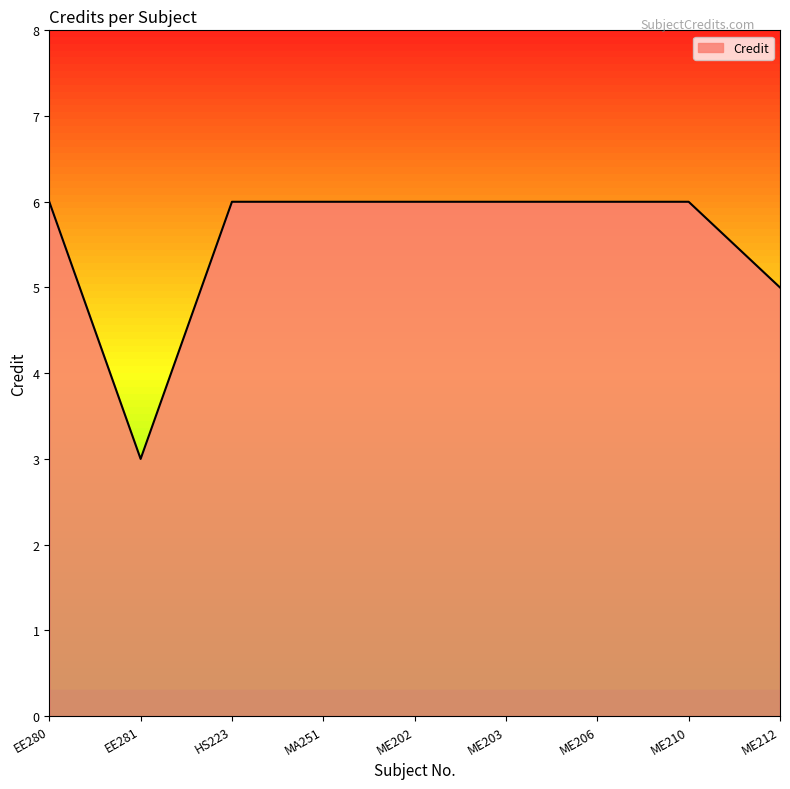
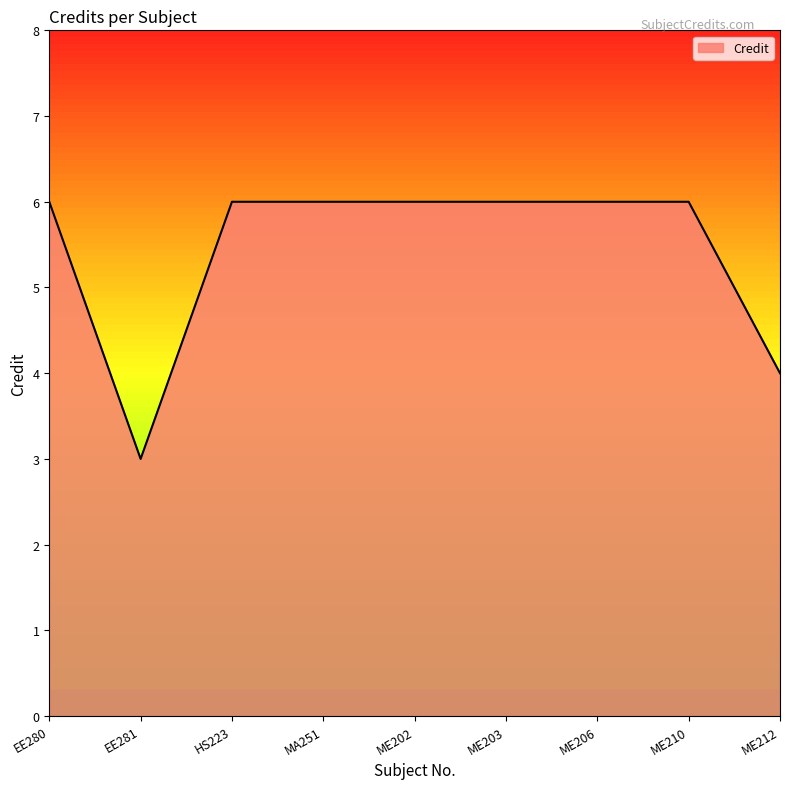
  {
    "EE280": 6,
    "EE281": 3,
    "HS223": 6,
    "MA251": 6,
    "ME202": 6,
    "ME203": 6,
    "ME206": 6,
    "ME210": 6,
-   "ME212": 5
+   "ME212": 4
  }
